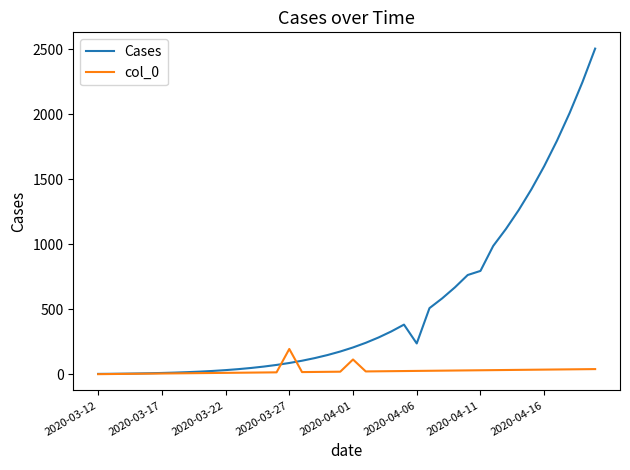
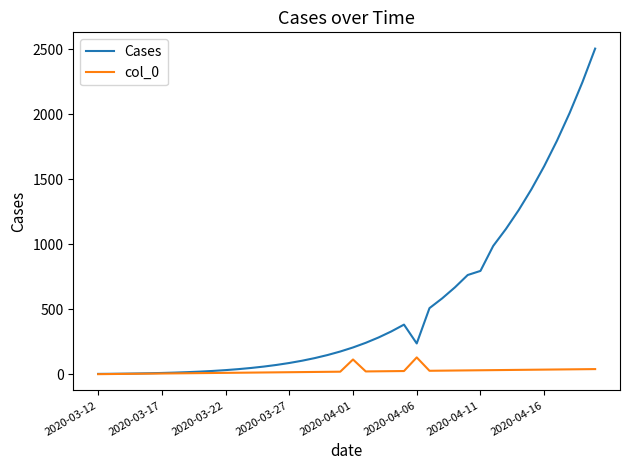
  {
    "Cases": {
      "2020-03-22": 30,
      "2020-03-27": 90,
      "2020-04-01": 210,
      "2020-04-06": 240,
      "2020-04-11": 790,
      "2020-04-16": 1600
    },
    "col_0": {
      "2020-03-22": 10,
-     "2020-03-27": 190,
+     "2020-03-27": 20,
      "2020-04-01": 110,
-     "2020-04-06": 30,
+     "2020-04-06": 130,
      "2020-04-11": 30,
      "2020-04-16": 40
    }
  }
